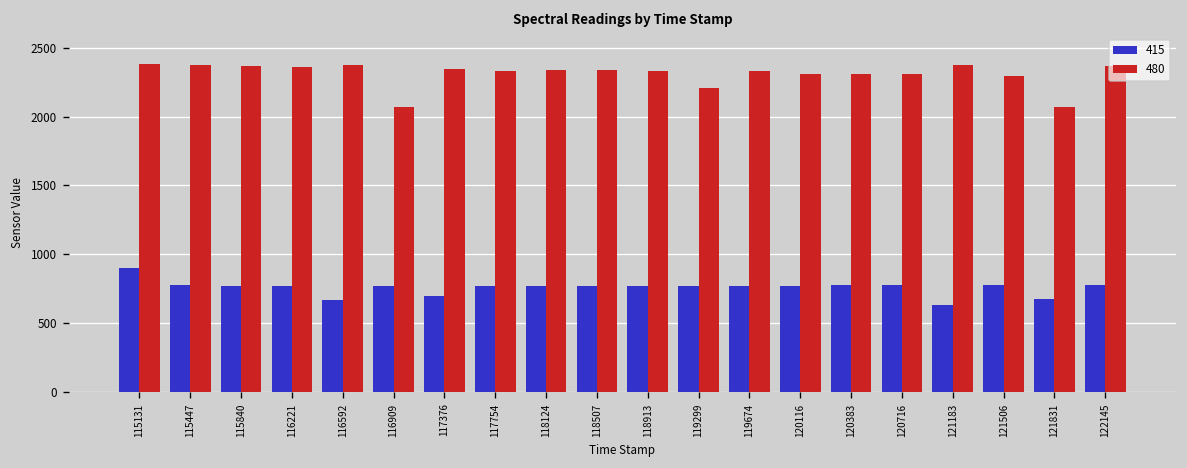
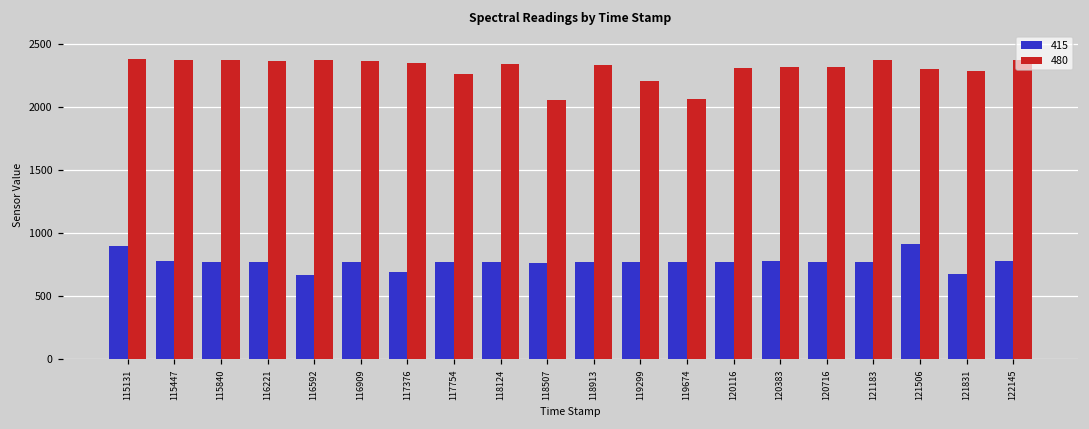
  {
    "415": {
      "115131": 900,
      "115447": 780,
      "115840": 770,
      "116221": 770,
      "116592": 670,
      "116909": 770,
      "117376": 690,
      "117754": 770,
      "118124": 770,
      "118507": 770,
      "118913": 770,
      "119299": 770,
      "119674": 770,
      "120116": 770,
      "120383": 780,
      "120716": 770,
-     "121183": 630,
-     "121506": 780,
+     "121183": 770,
+     "121506": 910,
      "121831": 670,
      "122145": 780
    },
    "480": {
      "115131": 2380,
      "115447": 2370,
      "115840": 2370,
      "116221": 2360,
      "116592": 2370,
-     "116909": 2070,
+     "116909": 2360,
      "117376": 2350,
-     "117754": 2330,
+     "117754": 2260,
      "118124": 2340,
-     "118507": 2340,
+     "118507": 2050,
      "118913": 2330,
      "119299": 2210,
-     "119674": 2330,
+     "119674": 2060,
      "120116": 2310,
      "120383": 2310,
      "120716": 2310,
      "121183": 2370,
      "121506": 2300,
-     "121831": 2070
+     "121831": 2290
    }
  }
